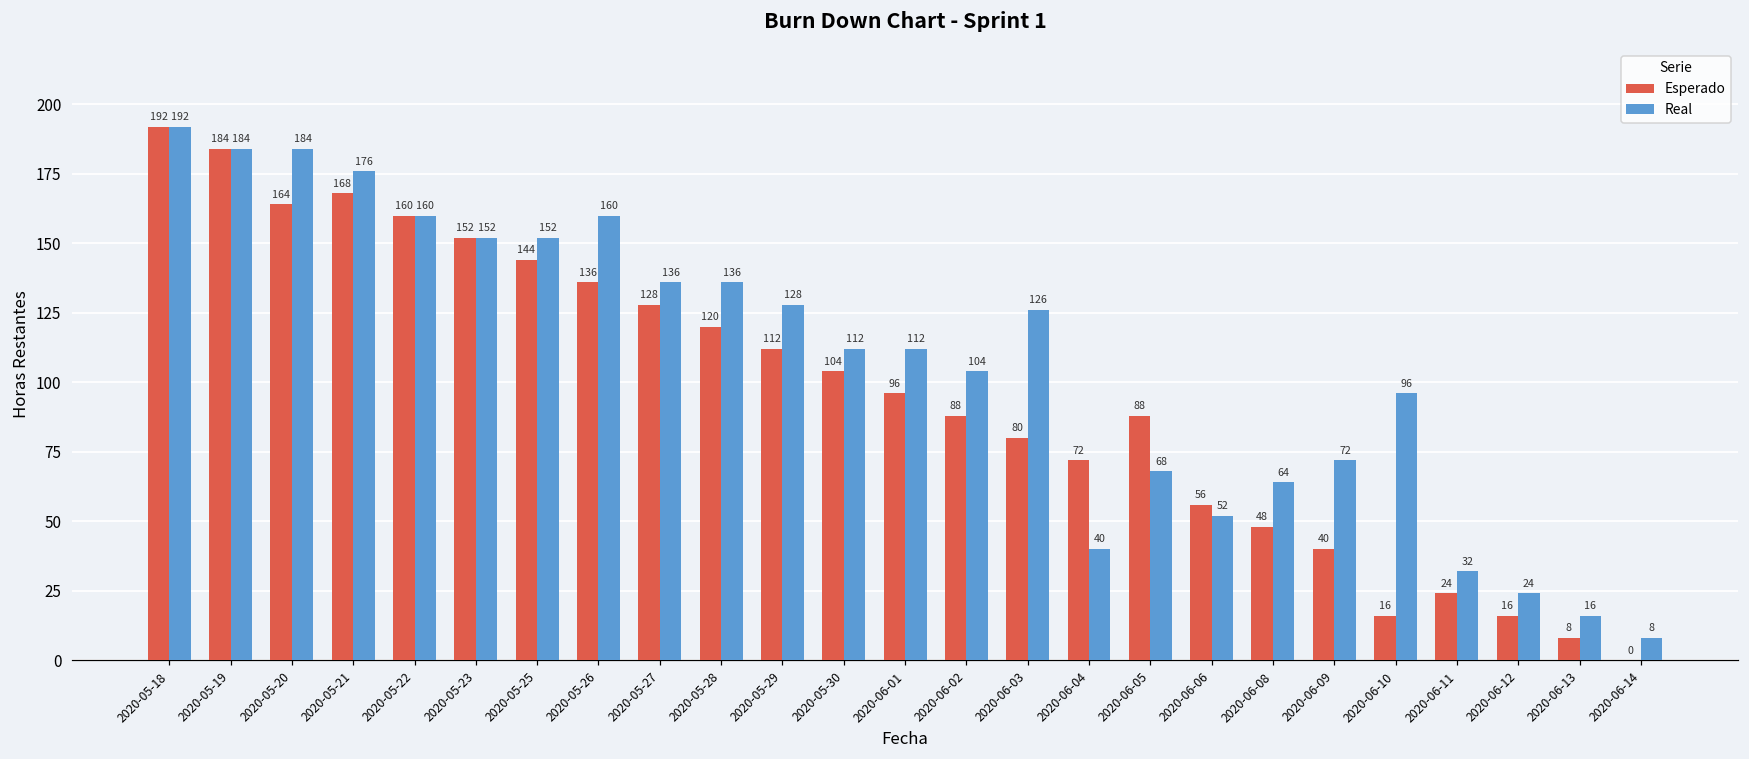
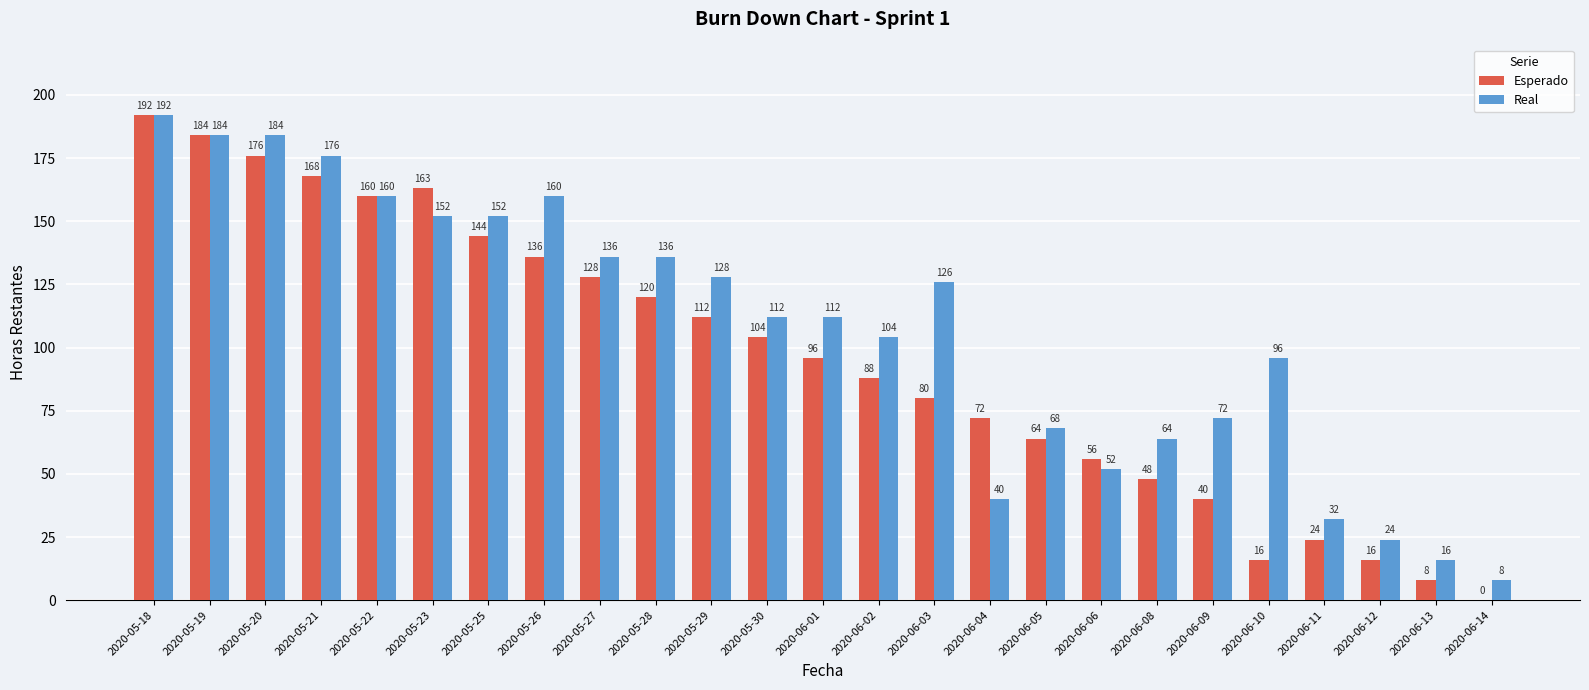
  {
    "Esperado": {
      "2020-05-18": 192,
      "2020-05-19": 184,
-     "2020-05-20": 164,
+     "2020-05-20": 176,
      "2020-05-21": 168,
      "2020-05-22": 160,
-     "2020-05-23": 152,
+     "2020-05-23": 163,
      "2020-05-25": 144,
      "2020-05-26": 136,
      "2020-05-27": 128,
      "2020-05-28": 120,
      "2020-05-29": 112,
      "2020-05-30": 104,
      "2020-06-01": 96,
      "2020-06-02": 88,
      "2020-06-03": 80,
      "2020-06-04": 72,
-     "2020-06-05": 88,
+     "2020-06-05": 64,
      "2020-06-06": 56,
      "2020-06-08": 48,
      "2020-06-09": 40,
      "2020-06-10": 16,
      "2020-06-11": 24,
      "2020-06-12": 16,
      "2020-06-13": 8,
      "2020-06-14": 0
    },
    "Real": {
      "2020-05-18": 192,
      "2020-05-19": 184,
      "2020-05-20": 184,
      "2020-05-21": 176,
      "2020-05-22": 160,
      "2020-05-23": 152,
      "2020-05-25": 152,
      "2020-05-26": 160,
      "2020-05-27": 136,
      "2020-05-28": 136,
      "2020-05-29": 128,
      "2020-05-30": 112,
      "2020-06-01": 112,
      "2020-06-02": 104,
      "2020-06-03": 126,
      "2020-06-04": 40,
      "2020-06-05": 68,
      "2020-06-06": 52,
      "2020-06-08": 64,
      "2020-06-09": 72,
      "2020-06-10": 96,
      "2020-06-11": 32,
      "2020-06-12": 24,
      "2020-06-13": 16,
      "2020-06-14": 8
    }
  }
